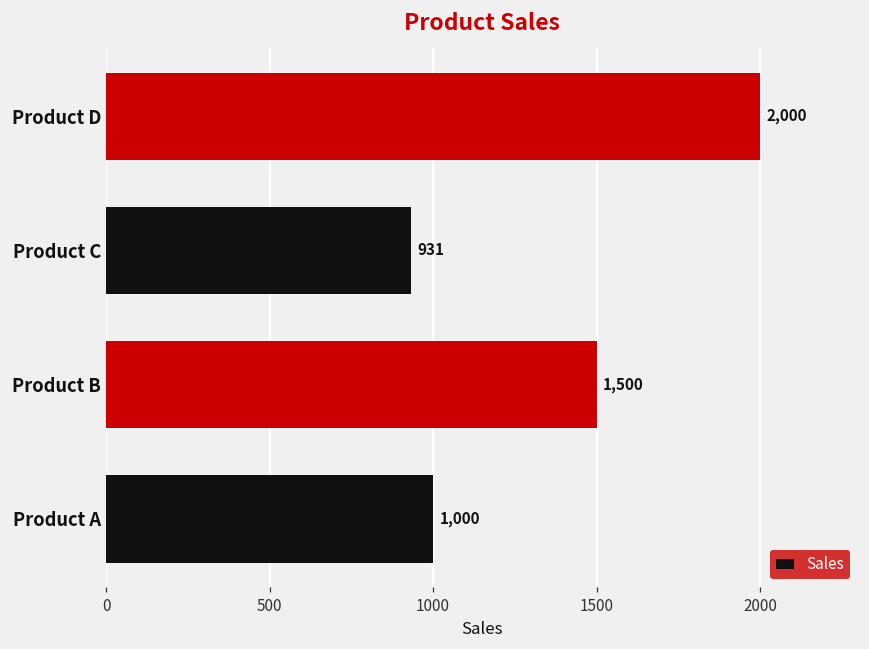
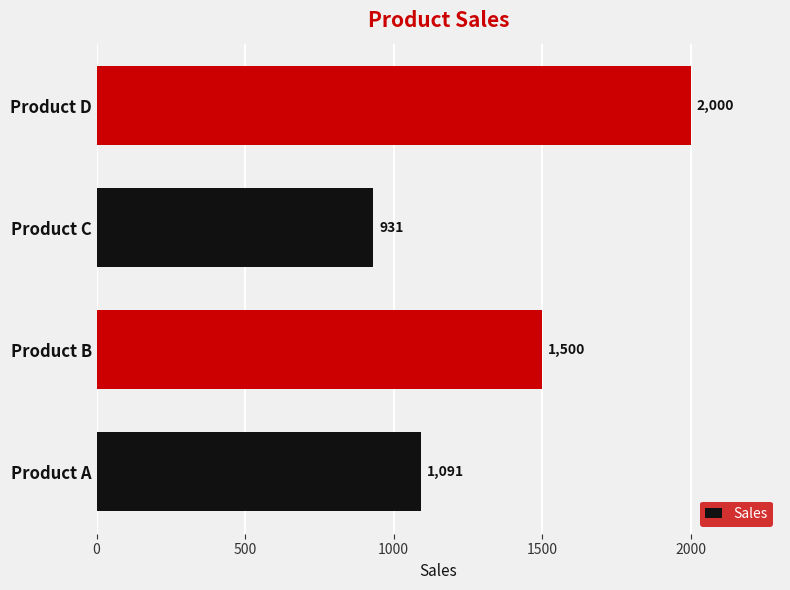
  {
    "Product D": "2,000",
    "Product C": "931",
    "Product B": "1,500",
-   "Product A": "1,000"
+   "Product A": "1,091"
  }
